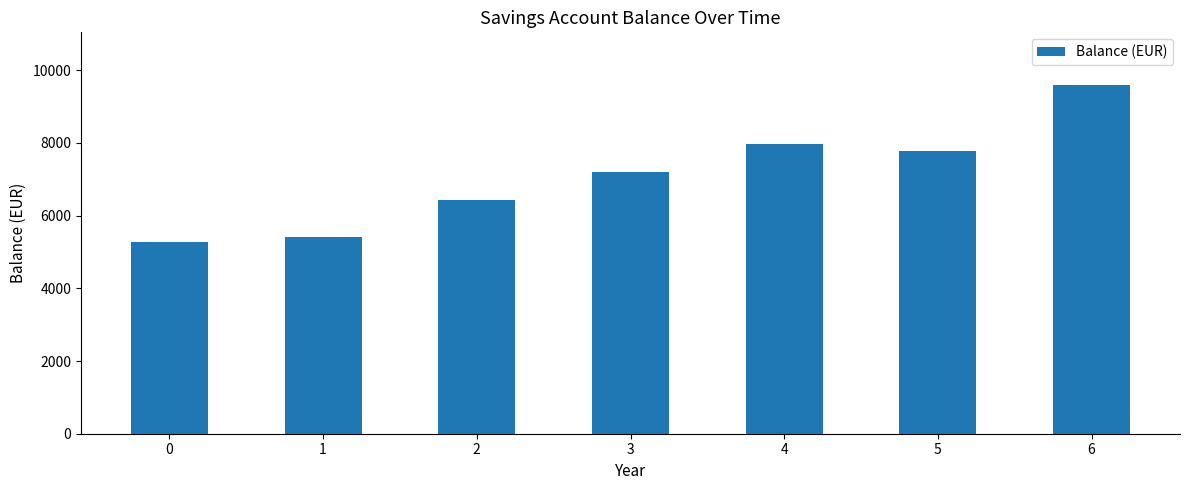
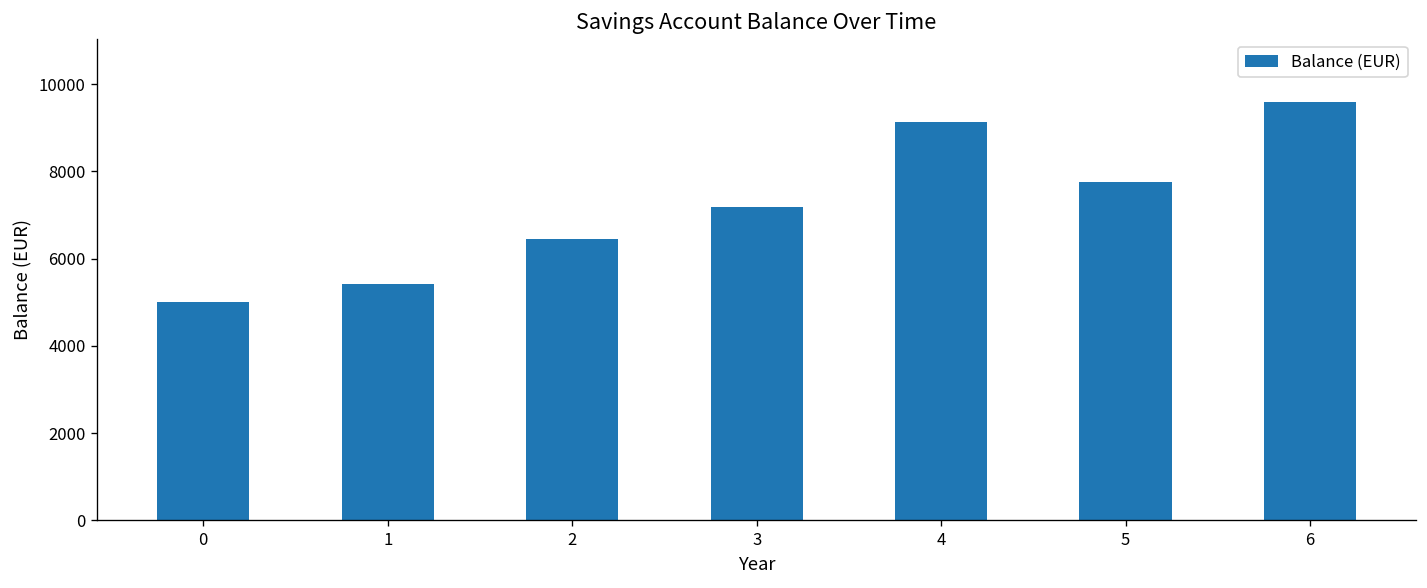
  {
-   "0": 5300,
+   "0": 5000,
    "1": 5400,
    "2": 6400,
    "3": 7200,
-   "4": 8000,
+   "4": 9100,
    "5": 7800,
    "6": 9600
  }
